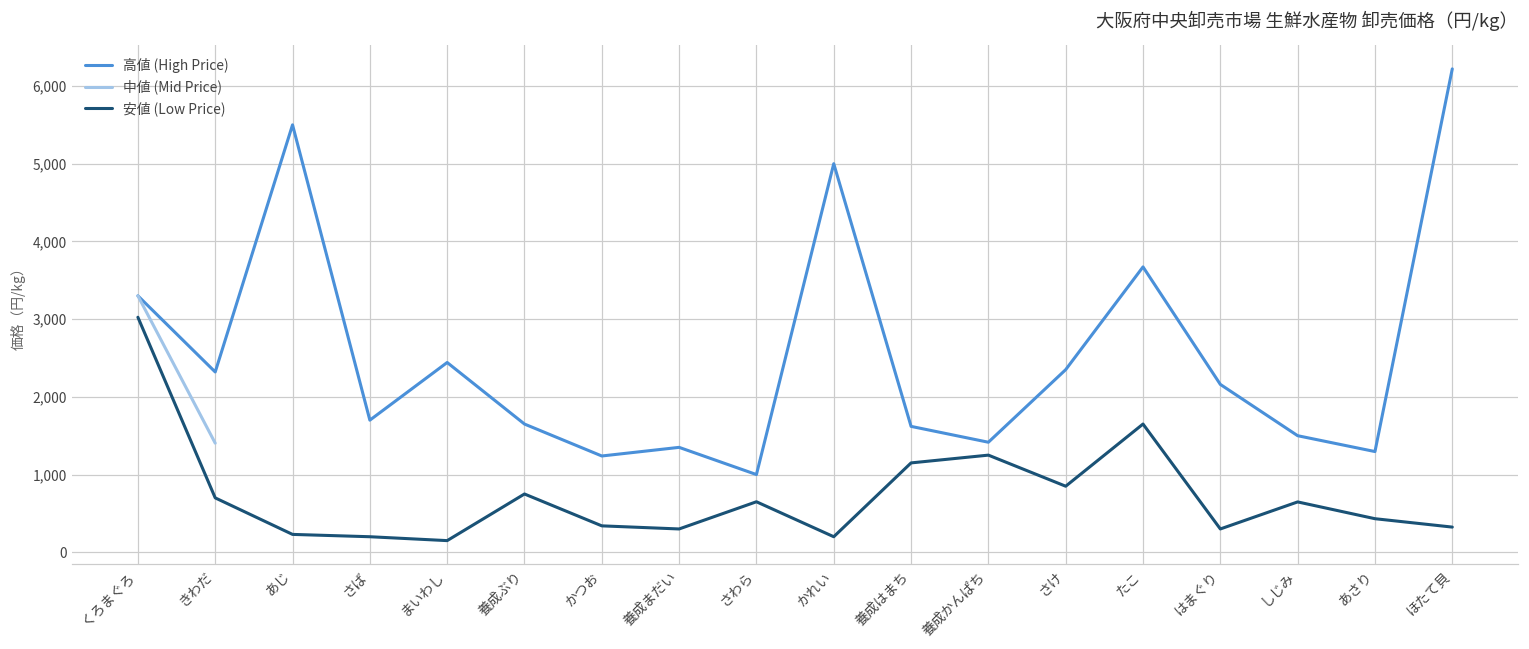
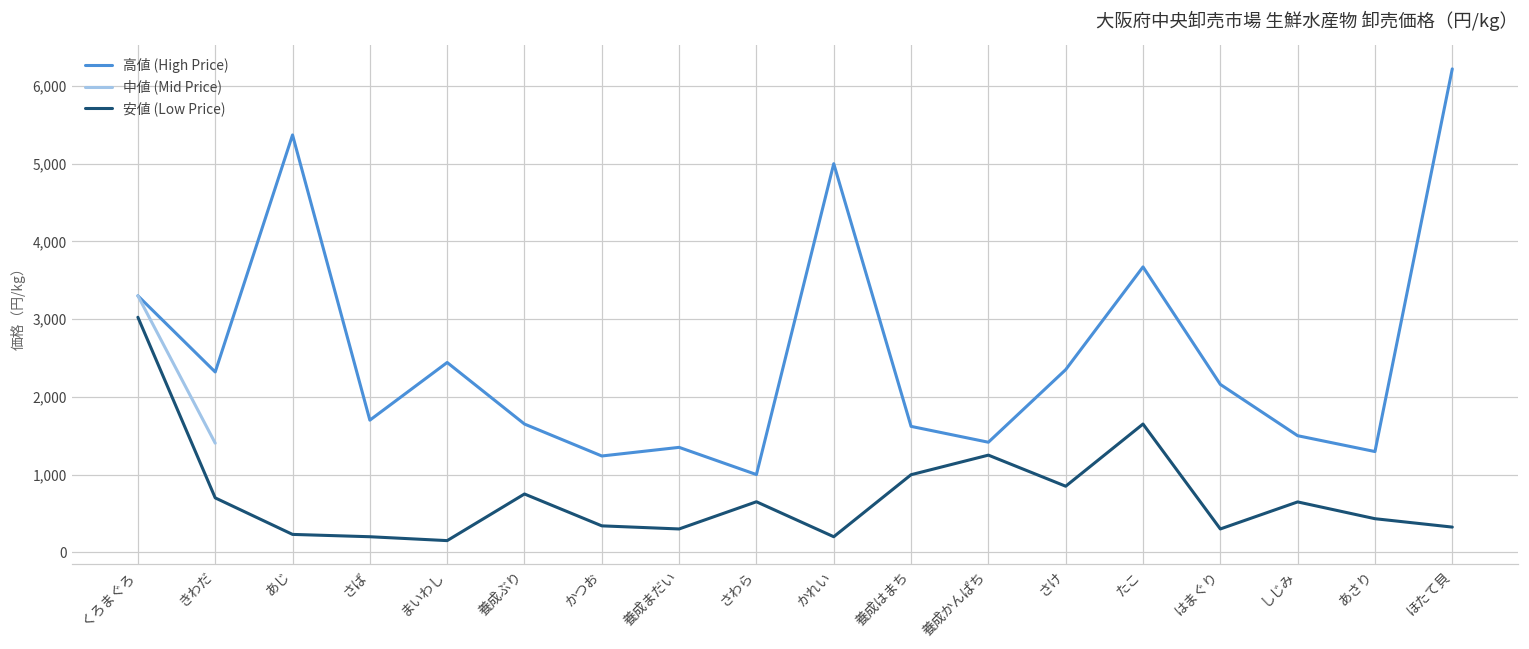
  {
    "高値 (High Price)": {
      "きわだ": "2,300",
-     "あじ": "5,500",
+     "あじ": "5,400",
      "さば": "1,700",
      "まいわし": "2,400",
      "養成ぶり": "1,700",
      "かつお": "1,200",
      "養成まだい": "1,400",
      "さわら": "1,000",
      "かれい": "5,000",
      "養成はまち": "1,600",
      "養成かんぱち": "1,400",
      "さけ": "2,400",
      "はまぐり": "2,200",
      "しじみ": "1,500",
      "あさり": "1,300",
      "ほたて貝": "6,200"
    },
    "中値 (Mid Price)": {
      "きわだ": "1,400"
    },
    "安値 (Low Price)": {
      "くろまぐろ": "3,000",
      "きわだ": "700",
      "あじ": "200",
      "さば": "200",
      "まいわし": "200",
      "養成ぶり": "800",
      "かつお": "300",
      "養成まだい": "300",
      "さわら": "700",
      "かれい": "200",
-     "養成はまち": "1,200",
+     "養成はまち": "1,000",
      "養成かんぱち": "1,300",
      "さけ": "900",
      "たこ": "1,700",
      "はまぐり": "300",
      "しじみ": "600",
      "あさり": "400",
      "ほたて貝": "300"
    }
  }
